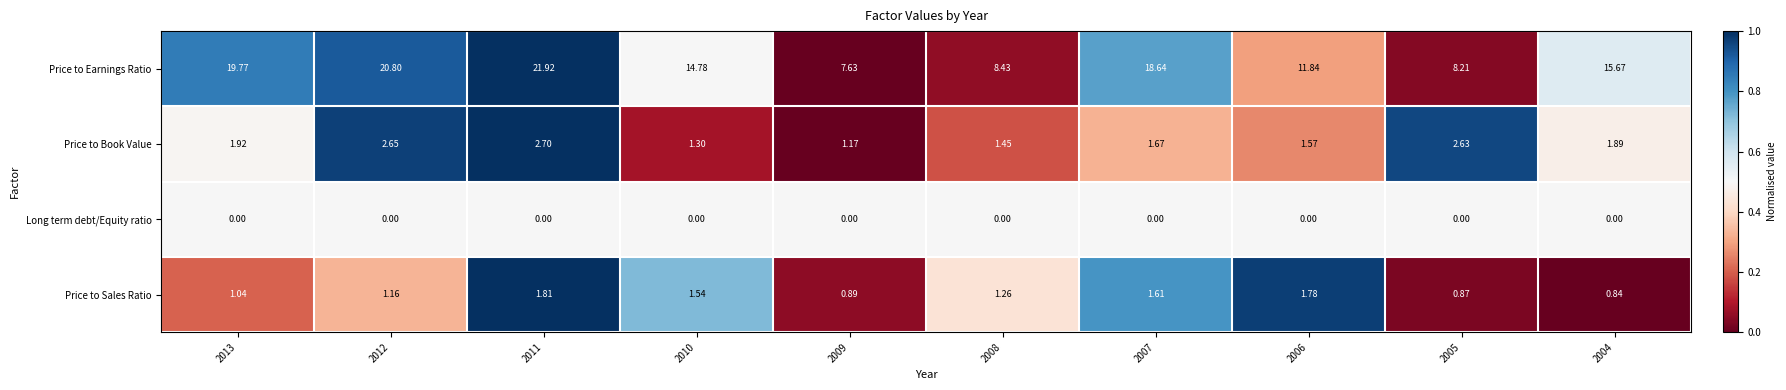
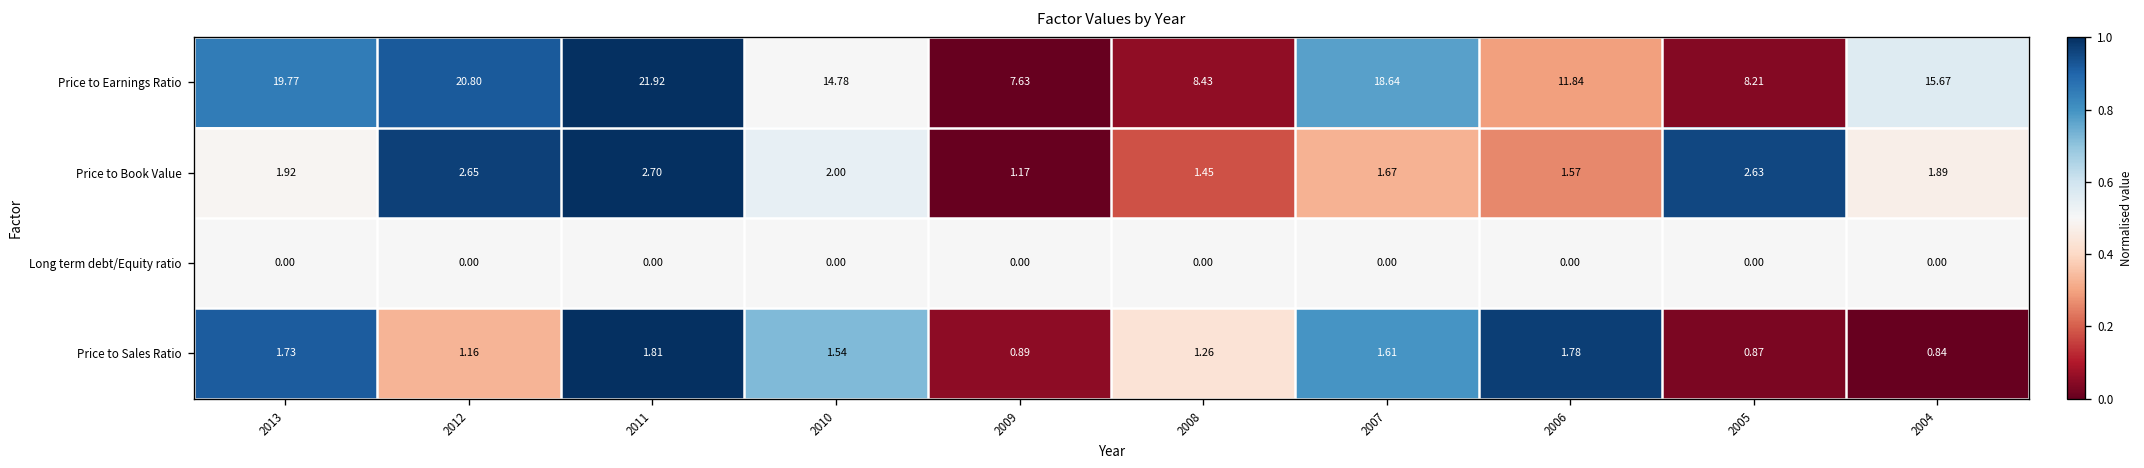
  {
    "Price to Earnings Ratio": {
      "2013": 19.77,
      "2012": 20.80,
      "2011": 21.92,
      "2010": 14.78,
      "2009": 7.63,
      "2008": 8.43,
      "2007": 18.64,
      "2006": 11.84,
      "2005": 8.21,
      "2004": 15.67
    },
    "Price to Book Value": {
      "2013": 1.92,
      "2012": 2.65,
      "2011": 2.70,
-     "2010": 1.30,
+     "2010": 2.00,
      "2009": 1.17,
      "2008": 1.45,
      "2007": 1.67,
      "2006": 1.57,
      "2005": 2.63,
      "2004": 1.89
    },
    "Long term debt/Equity ratio": {
      "2013": 0.00,
      "2012": 0.00,
      "2011": 0.00,
      "2010": 0.00,
      "2009": 0.00,
      "2008": 0.00,
      "2007": 0.00,
      "2006": 0.00,
      "2005": 0.00,
      "2004": 0.00
    },
    "Price to Sales Ratio": {
-     "2013": 1.04,
+     "2013": 1.73,
      "2012": 1.16,
      "2011": 1.81,
      "2010": 1.54,
      "2009": 0.89,
      "2008": 1.26,
      "2007": 1.61,
      "2006": 1.78,
      "2005": 0.87,
      "2004": 0.84
    }
  }
